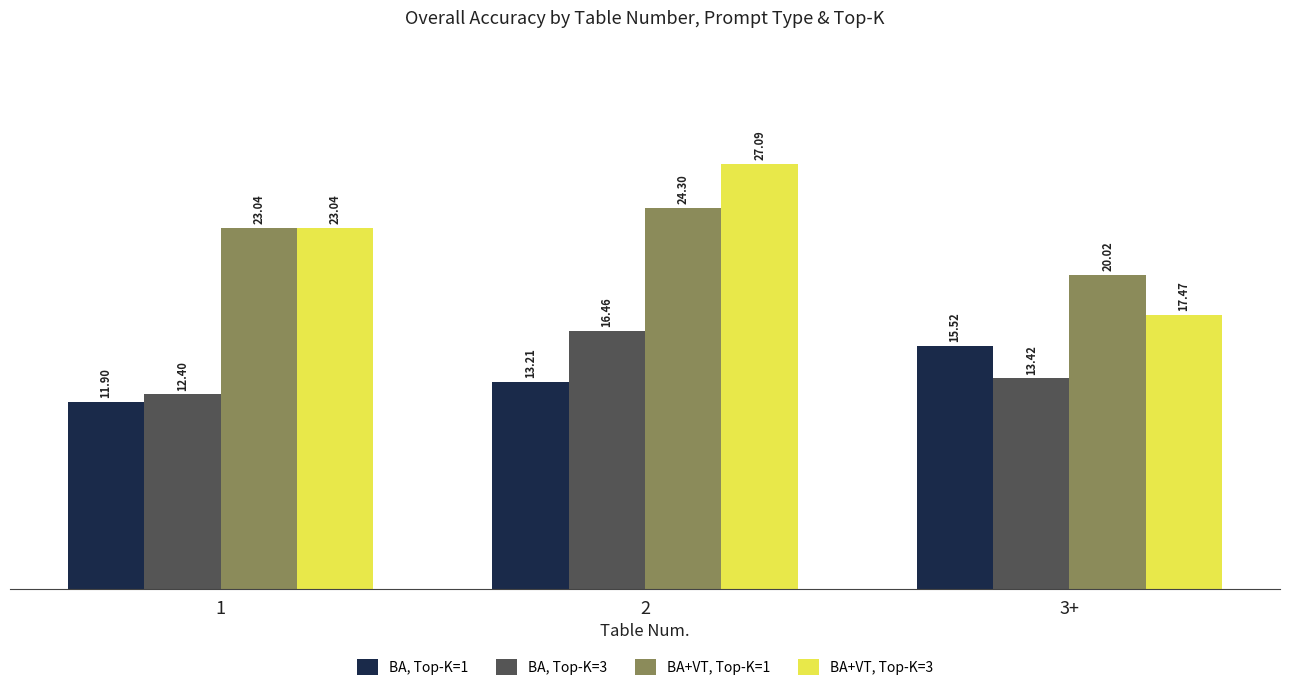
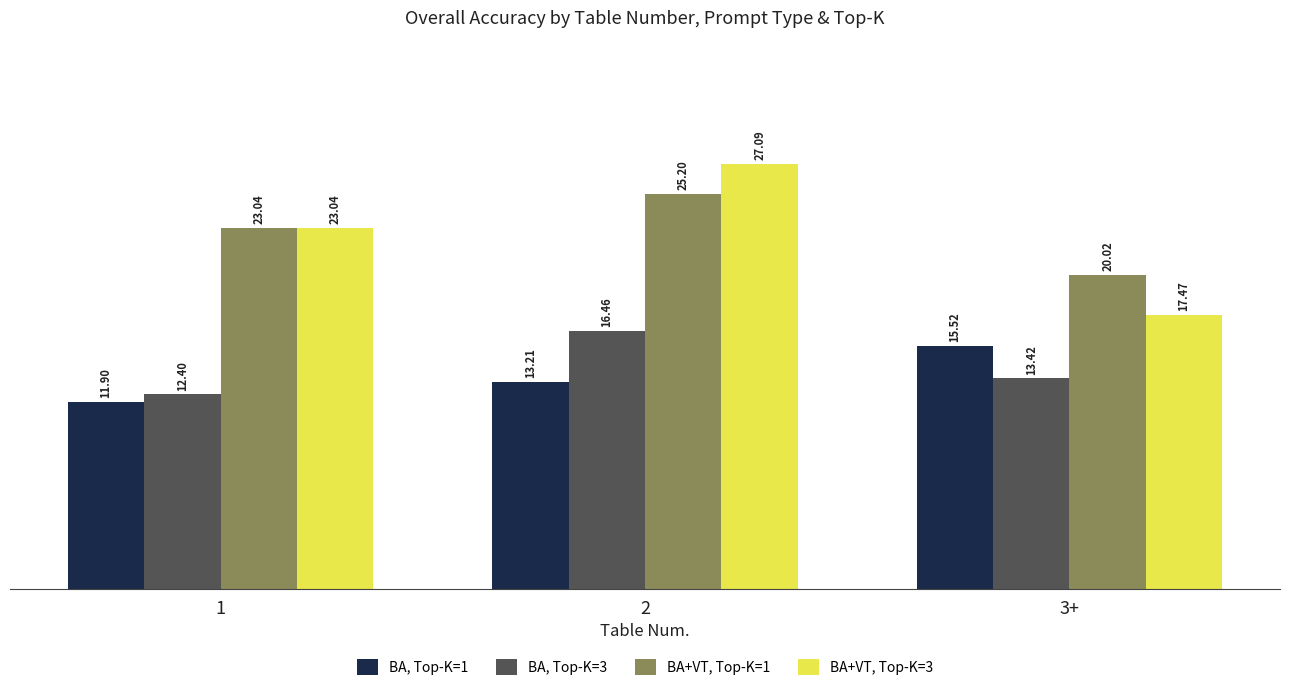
  {
    "BA, Top-K=1": {
      "1": 11.90,
      "2": 13.21,
      "3+": 15.52
    },
    "BA, Top-K=3": {
      "1": 12.40,
      "2": 16.46,
      "3+": 13.42
    },
    "BA+VT, Top-K=1": {
      "1": 23.04,
-     "2": 24.30,
+     "2": 25.20,
      "3+": 20.02
    },
    "BA+VT, Top-K=3": {
      "1": 23.04,
      "2": 27.09,
      "3+": 17.47
    }
  }
